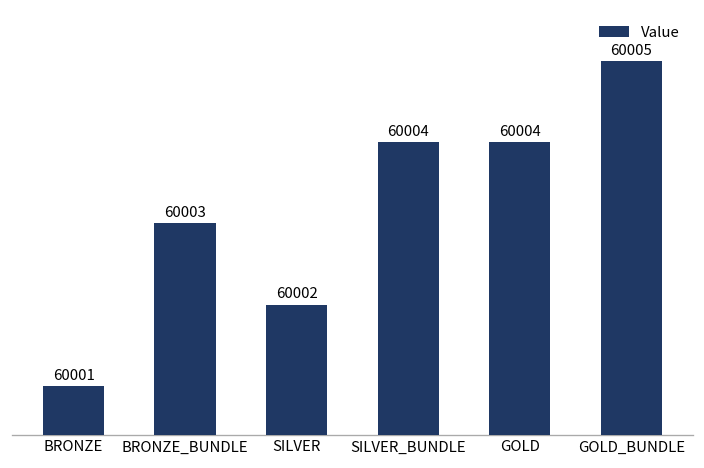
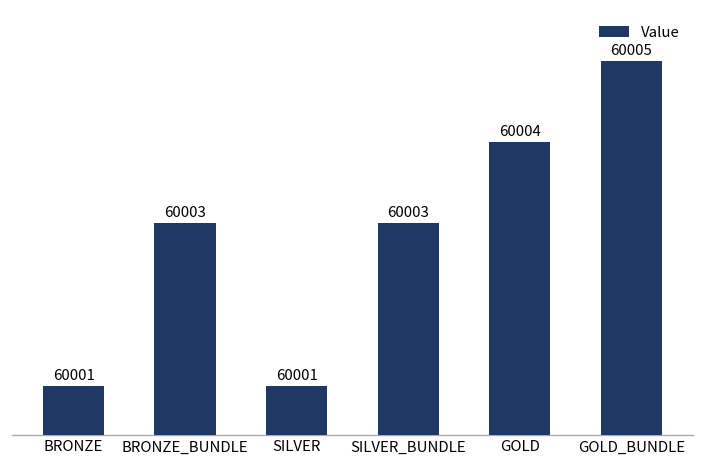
  {
    "BRONZE": 60001,
    "BRONZE_BUNDLE": 60003,
-   "SILVER": 60002,
-   "SILVER_BUNDLE": 60004,
+   "SILVER": 60001,
+   "SILVER_BUNDLE": 60003,
    "GOLD": 60004,
    "GOLD_BUNDLE": 60005
  }
